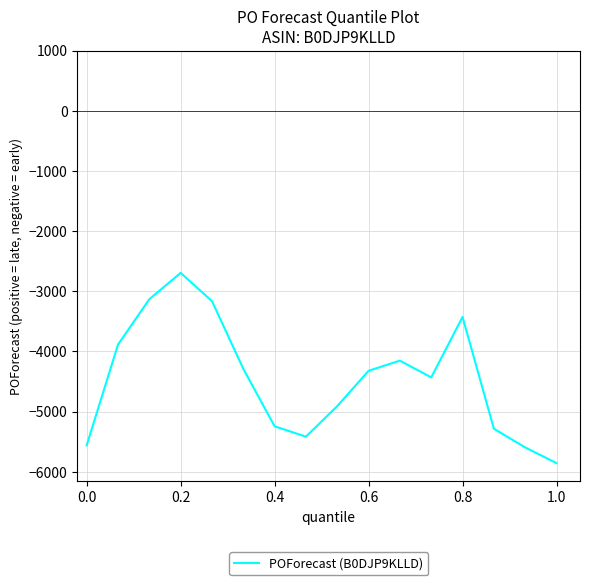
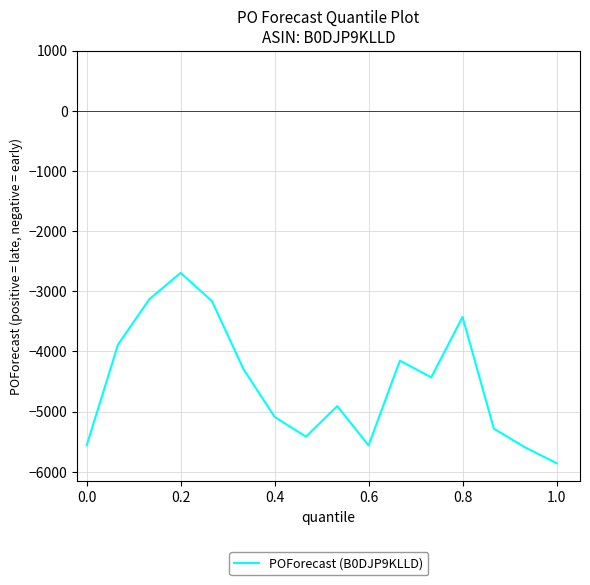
  {
    "0.0": -5600,
    "0.2": -2700,
-   "0.4": -5200,
-   "0.6": -4300,
+   "0.4": -5100,
+   "0.6": -5600,
    "0.8": -3400,
    "1.0": -5900
  }
